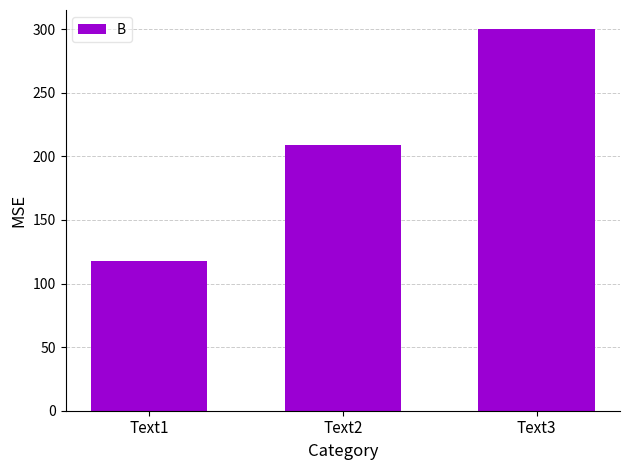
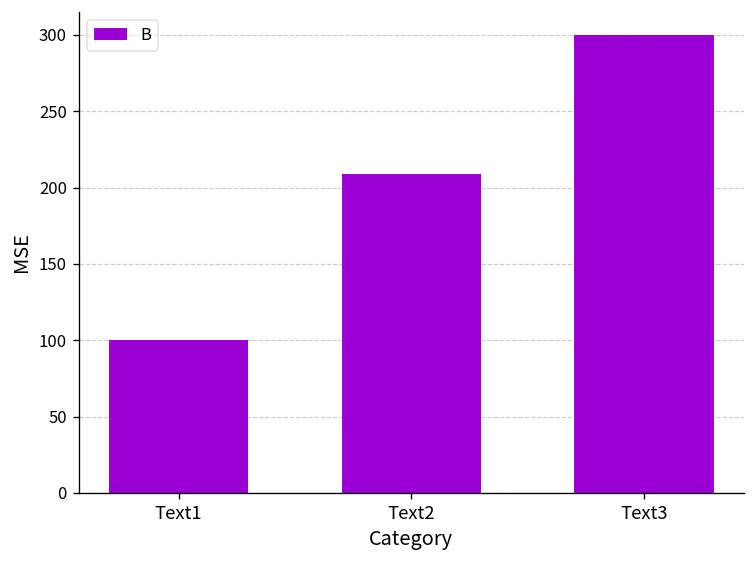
  {
-   "Text1": 118,
+   "Text1": 100,
    "Text2": 209,
    "Text3": 300
  }
